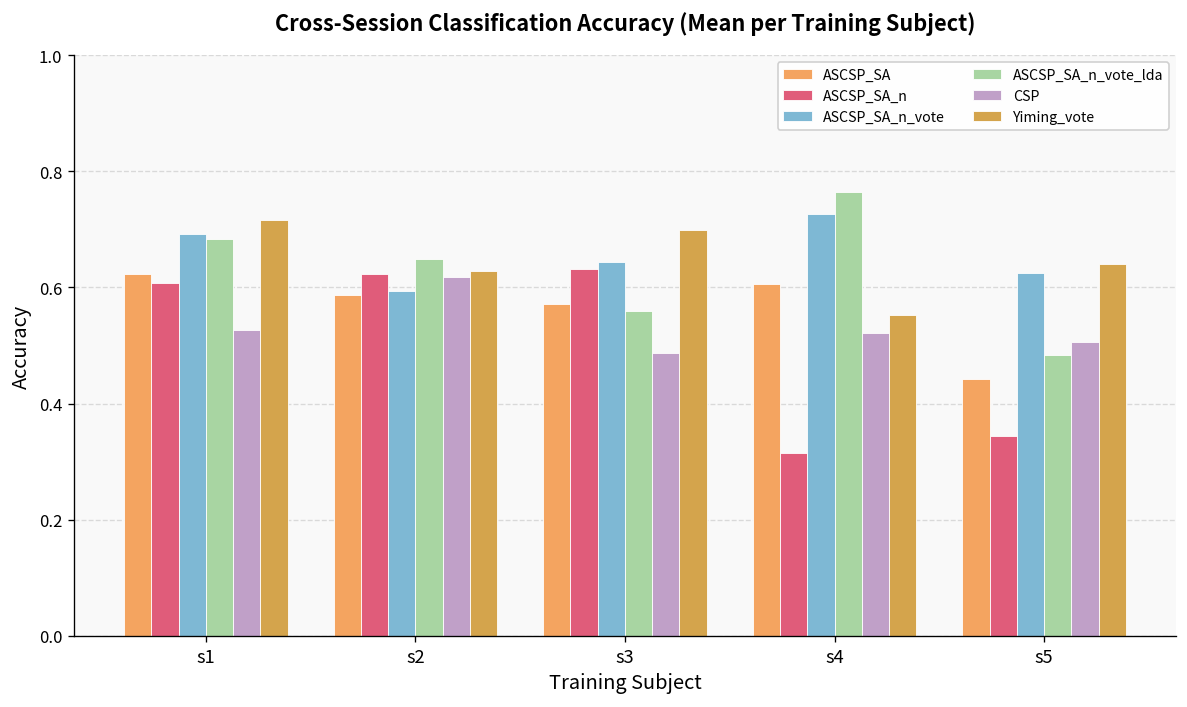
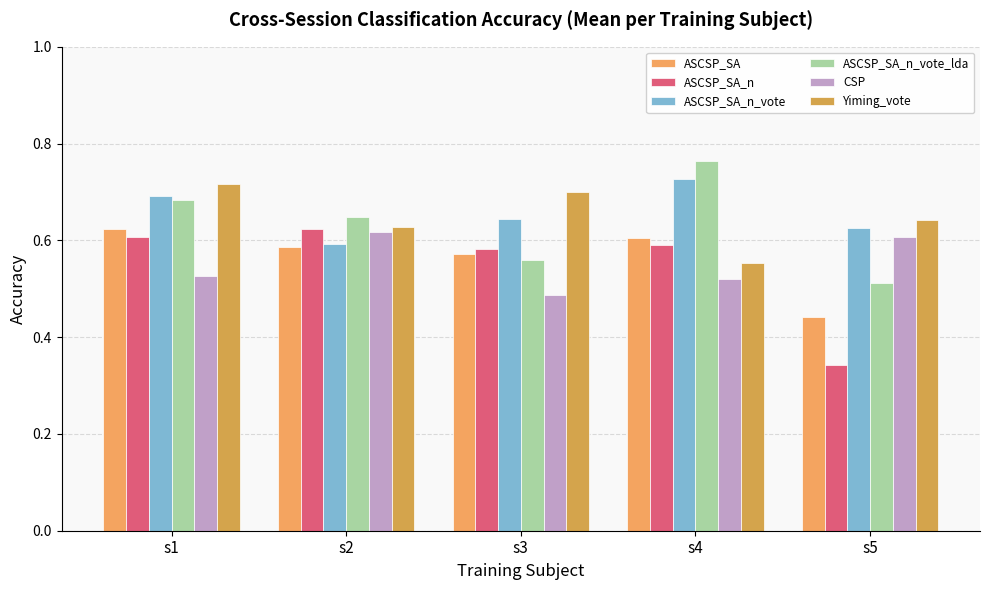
  {
    "ASCSP_SA_n": {
      "s1": 0.61,
      "s2": 0.62,
-     "s3": 0.63,
-     "s4": 0.32,
+     "s3": 0.58,
+     "s4": 0.59,
      "s5": 0.34
    },
    "ASCSP_SA_n_vote": {
      "s1": 0.69,
      "s2": 0.59,
      "s3": 0.64,
      "s4": 0.73,
      "s5": 0.62
    },
    "ASCSP_SA_n_vote_lda": {
      "s1": 0.68,
      "s2": 0.65,
      "s3": 0.56,
      "s4": 0.76,
-     "s5": 0.48
+     "s5": 0.51
    },
    "CSP": {
      "s1": 0.53,
      "s2": 0.62,
      "s3": 0.49,
      "s4": 0.52,
-     "s5": 0.51
+     "s5": 0.61
    }
  }
